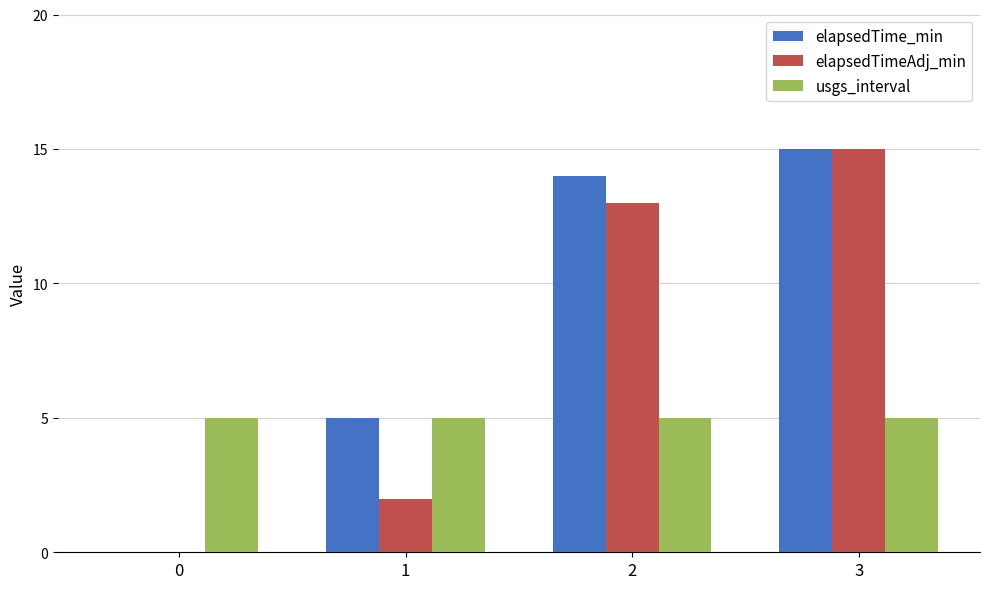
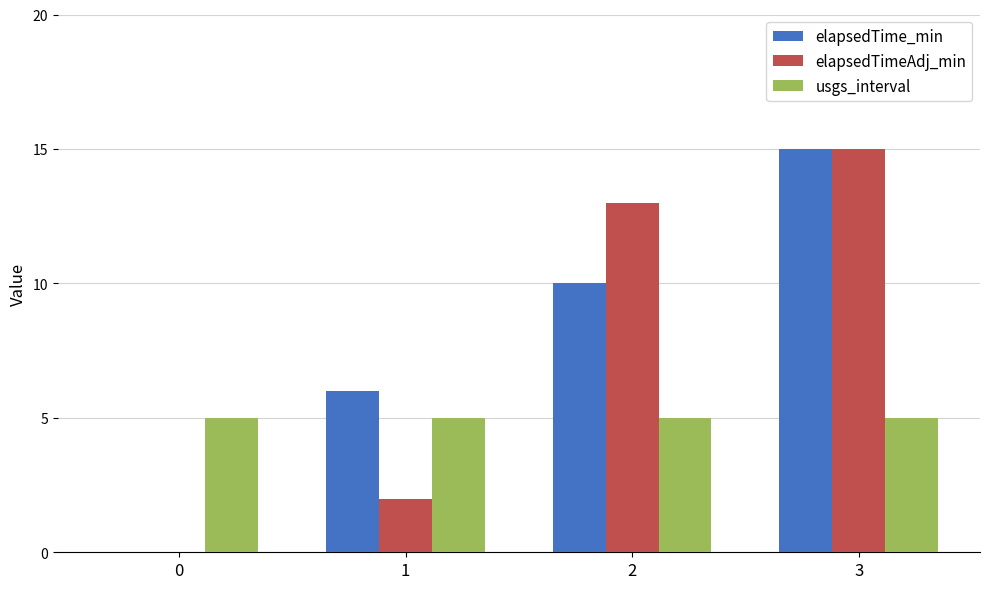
  {
    "elapsedTime_min": {
      "0": 0,
-     "1": 5,
-     "2": 14,
+     "1": 6,
+     "2": 10,
      "3": 15
    },
    "elapsedTimeAdj_min": {
      "0": 0,
      "1": 2,
      "2": 13,
      "3": 15
    },
    "usgs_interval": {
      "0": 5,
      "1": 5,
      "2": 5,
      "3": 5
    }
  }
